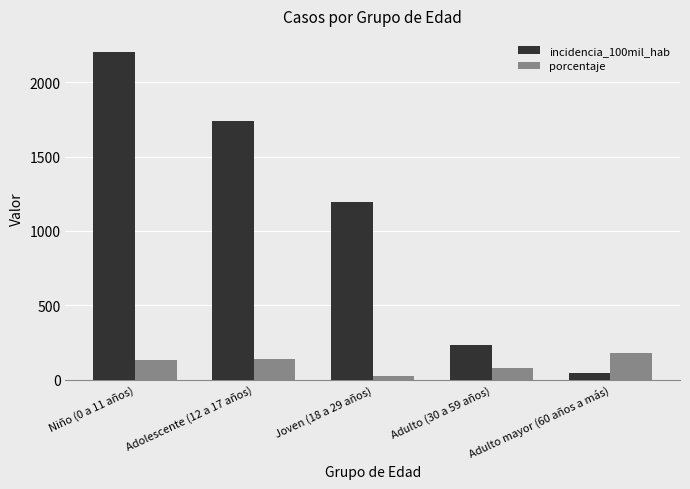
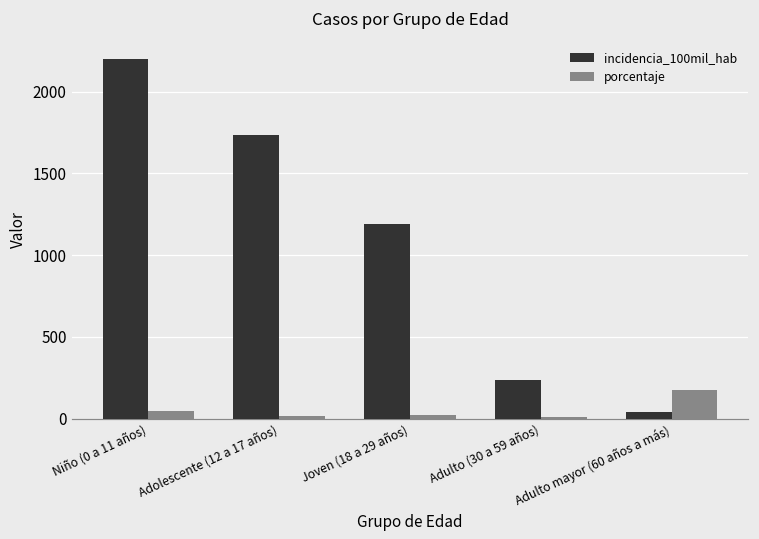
  {
    "incidencia_100mil_hab": {
      "Niño (0 a 11 años)": 2200,
      "Adolescente (12 a 17 años)": 1740,
      "Joven (18 a 29 años)": 1190,
      "Adulto (30 a 59 años)": 230,
      "Adulto mayor (60 años a más)": 40
    },
    "porcentaje": {
-     "Niño (0 a 11 años)": 130,
-     "Adolescente (12 a 17 años)": 140,
+     "Niño (0 a 11 años)": 50,
+     "Adolescente (12 a 17 años)": 20,
      "Joven (18 a 29 años)": 20,
-     "Adulto (30 a 59 años)": 80,
+     "Adulto (30 a 59 años)": 10,
      "Adulto mayor (60 años a más)": 180
    }
  }
